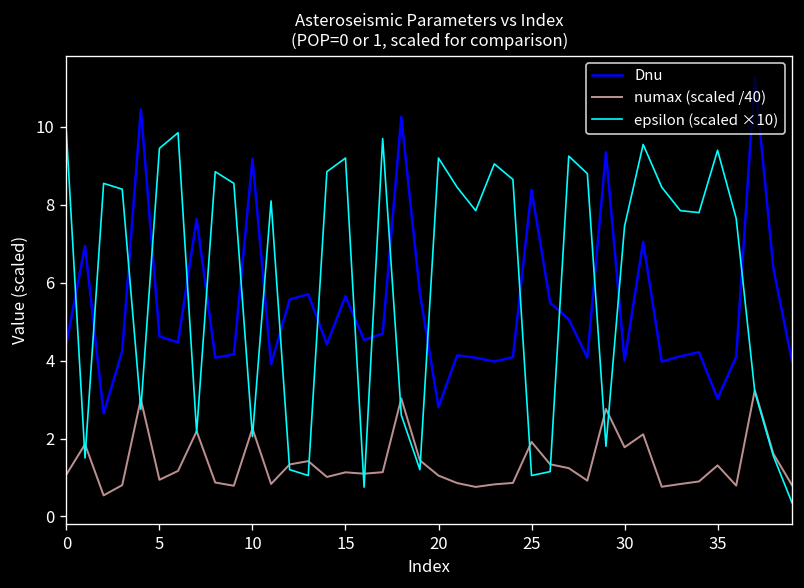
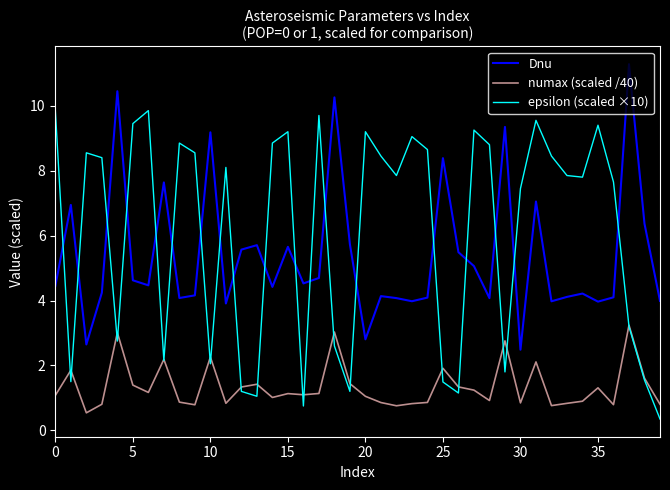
  {
    "Dnu": {
      "0": 4.4,
      "5": 4.6,
      "10": 9.2,
      "15": 5.7,
      "20": 2.8,
      "25": 8.4,
-     "30": 4.0,
-     "35": 3.0
+     "30": 2.5,
+     "35": 4.0
    },
    "numax (scaled /40)": {
      "0": 1.1,
-     "5": 0.9,
+     "5": 1.4,
      "10": 2.3,
      "15": 1.1,
      "20": 1.0,
      "25": 1.9,
-     "30": 1.8,
+     "30": 0.8,
      "35": 1.3
    },
    "epsilon (scaled ×10)": {
      "0": 9.9,
      "5": 9.5,
      "10": 2.1,
      "15": 9.2,
      "20": 9.2,
-     "25": 1.1,
+     "25": 1.5,
      "30": 7.5,
      "35": 9.4
    }
  }
